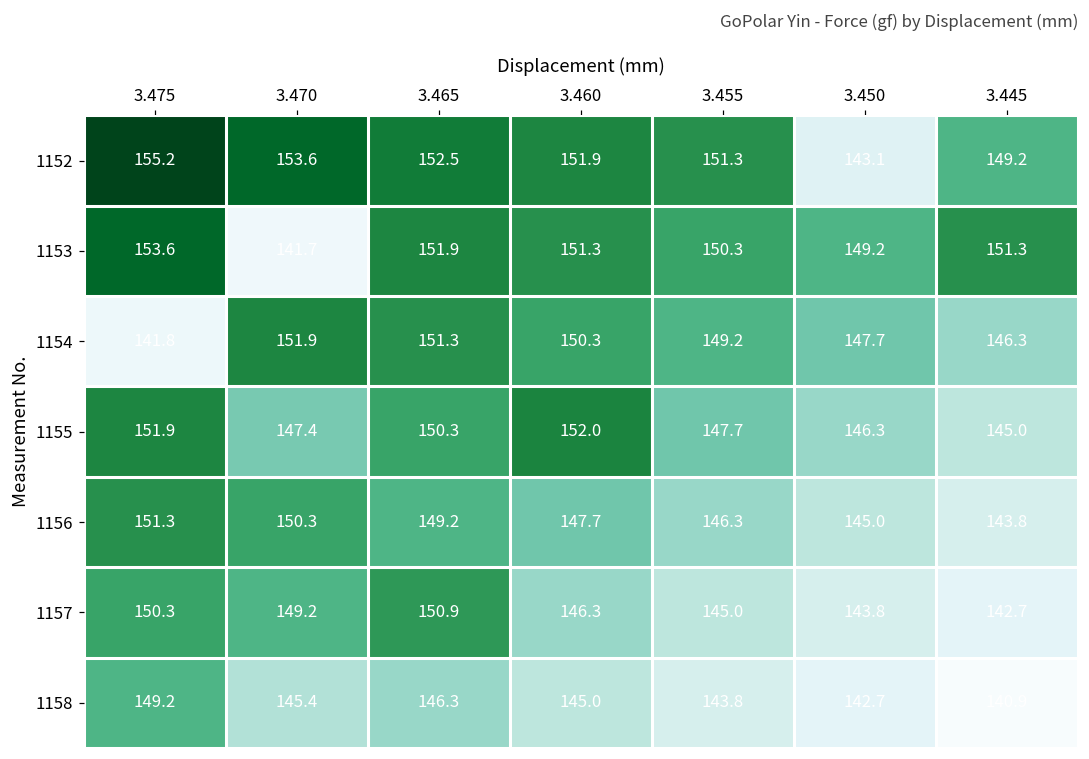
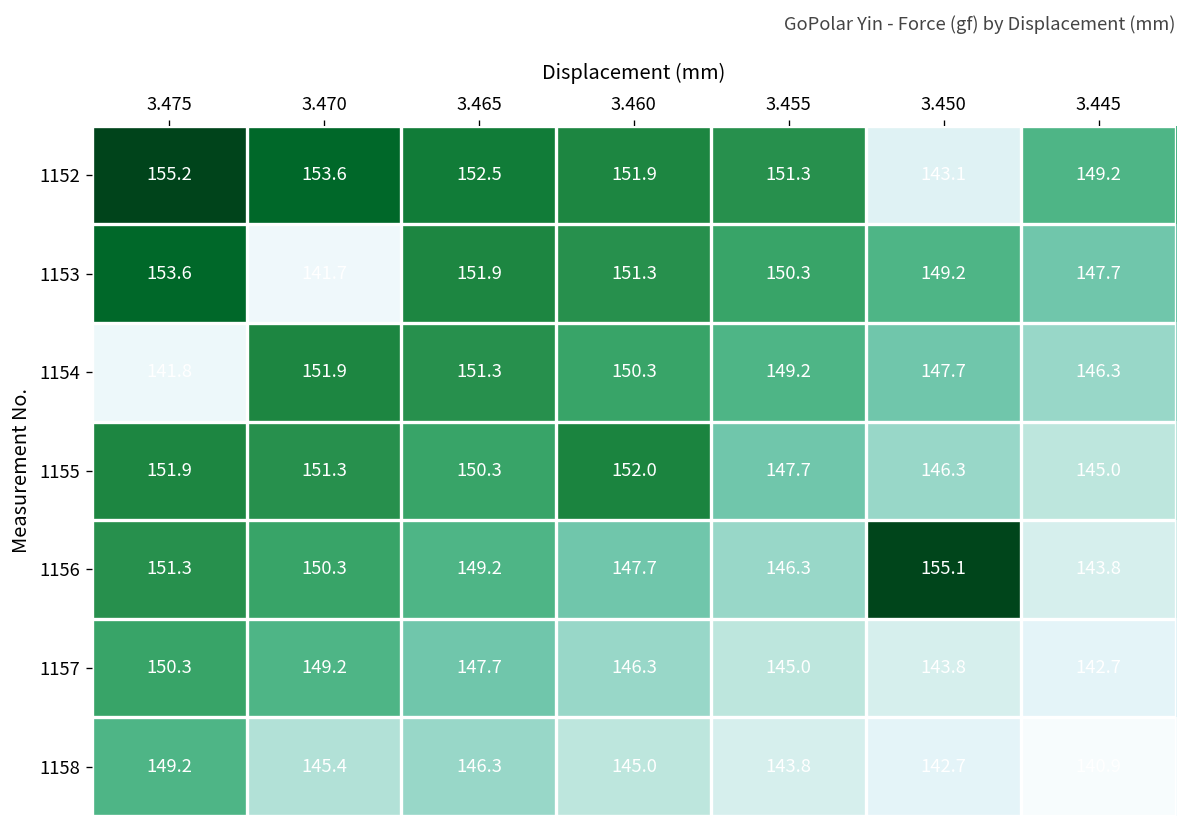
  {
    "1152": {
      "3.475": 155.2,
      "3.470": 153.6,
      "3.465": 152.5,
      "3.460": 151.9,
      "3.455": 151.3,
      "3.445": 149.2
    },
    "1153": {
      "3.475": 153.6,
      "3.465": 151.9,
      "3.460": 151.3,
      "3.455": 150.3,
      "3.450": 149.2,
-     "3.445": 151.3
+     "3.445": 147.7
    },
    "1154": {
      "3.470": 151.9,
      "3.465": 151.3,
      "3.460": 150.3,
      "3.455": 149.2,
      "3.450": 147.7,
      "3.445": 146.3
    },
    "1155": {
      "3.475": 151.9,
-     "3.470": 147.4,
+     "3.470": 151.3,
      "3.465": 150.3,
      "3.460": 152.0,
      "3.455": 147.7,
      "3.450": 146.3,
      "3.445": 145.0
    },
    "1156": {
      "3.475": 151.3,
      "3.470": 150.3,
      "3.465": 149.2,
      "3.460": 147.7,
      "3.455": 146.3,
-     "3.450": 145.0
+     "3.450": 155.1
    },
    "1157": {
      "3.475": 150.3,
      "3.470": 149.2,
-     "3.465": 150.9,
+     "3.465": 147.7,
      "3.460": 146.3,
      "3.455": 145.0
    },
    "1158": {
      "3.475": 149.2,
      "3.470": 145.4,
      "3.465": 146.3,
      "3.460": 145.0
    }
  }
